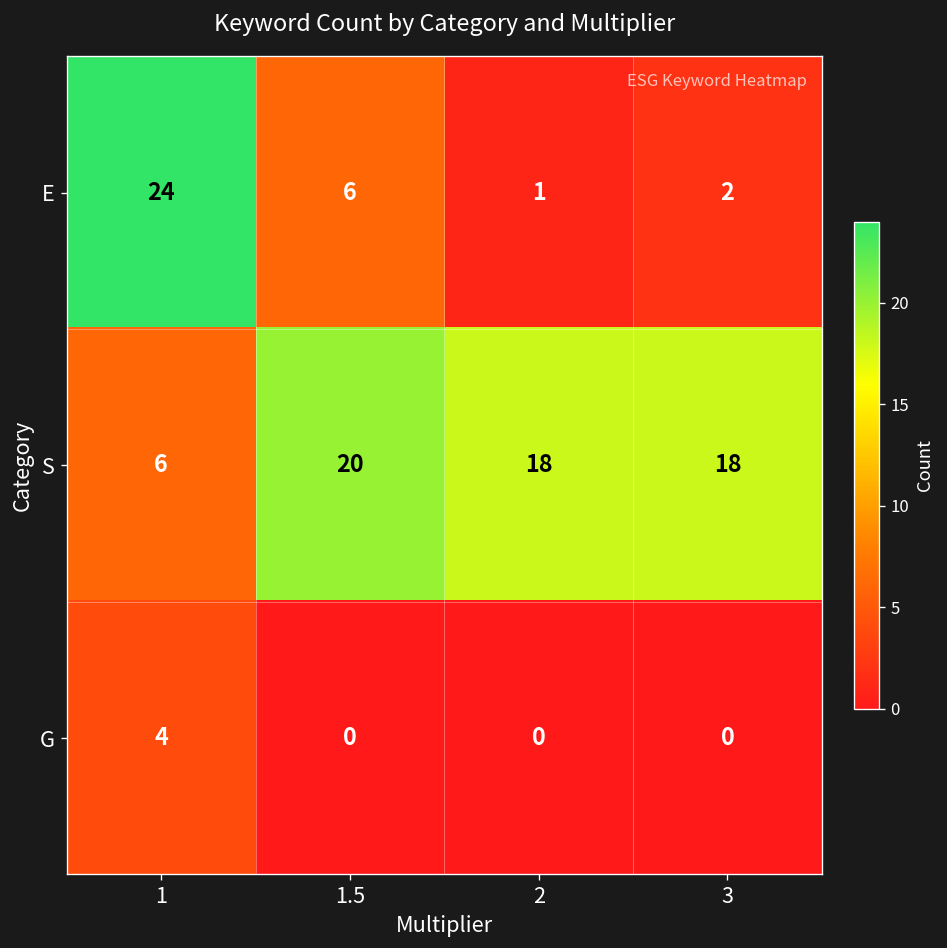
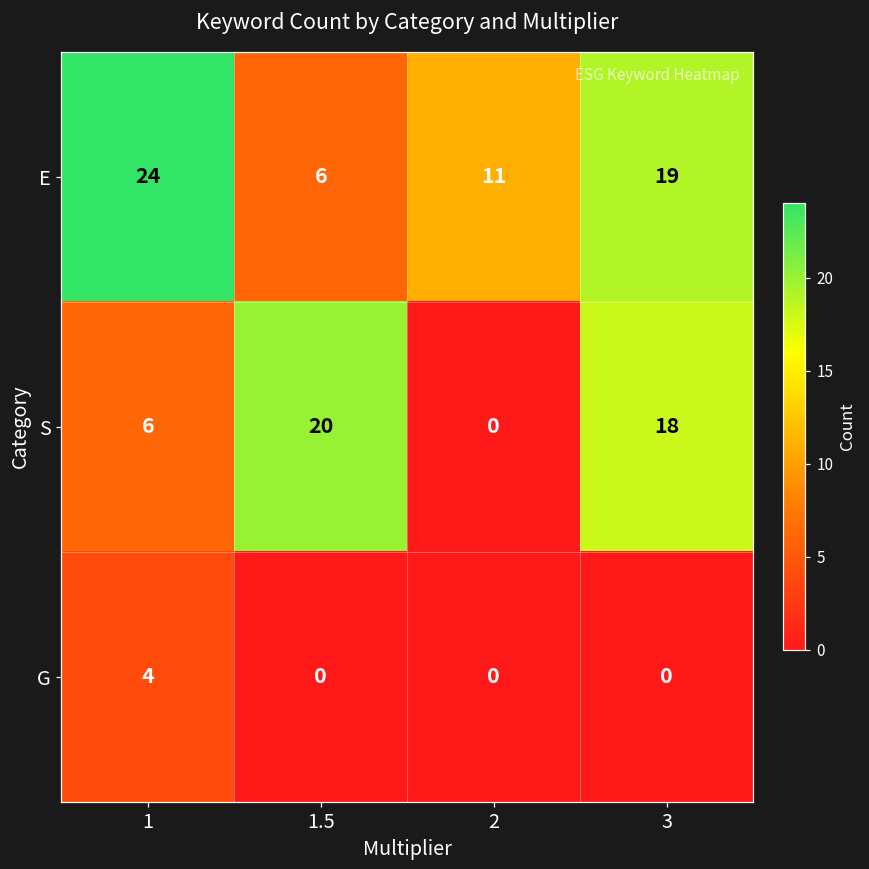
  {
    "E": {
      "1": 24,
      "1.5": 6,
-     "2": 1,
-     "3": 2
+     "2": 11,
+     "3": 19
    },
    "S": {
      "1": 6,
      "1.5": 20,
-     "2": 18,
+     "2": 0,
      "3": 18
    },
    "G": {
      "1": 4,
      "1.5": 0,
      "2": 0,
      "3": 0
    }
  }
